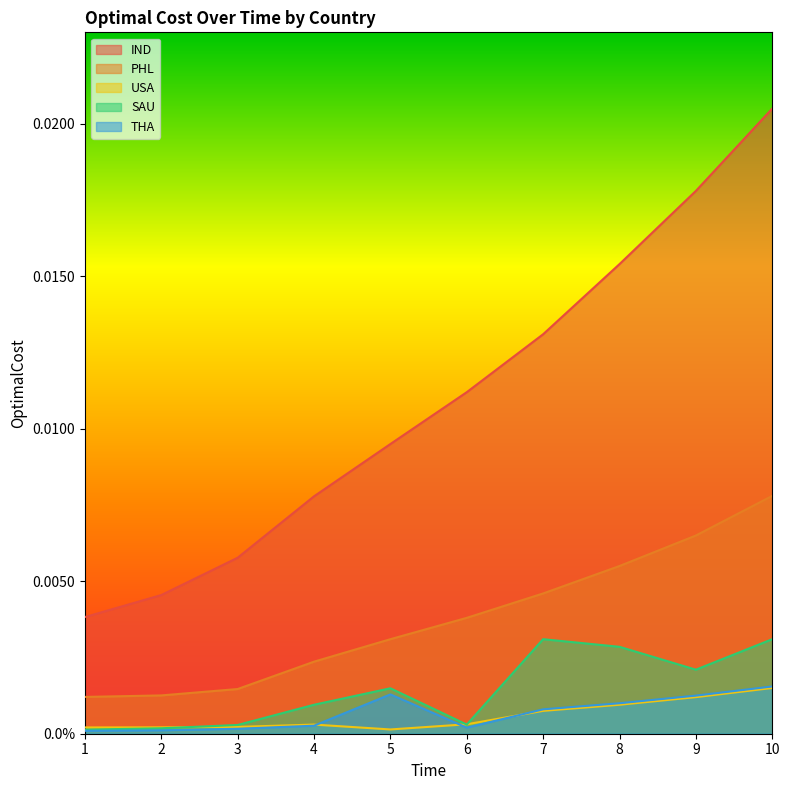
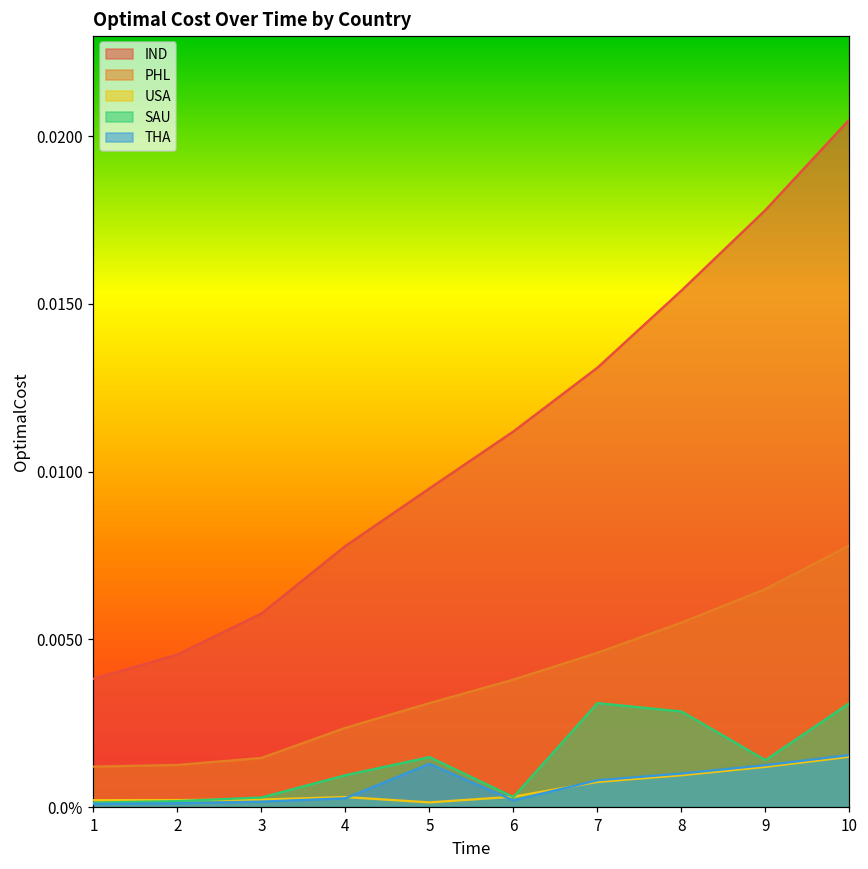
  {
    "USA": {
      "5": 0.0001
    },
    "SAU": {
      "4": 0.0009,
      "5": 0.0015,
      "7": 0.0031,
      "8": 0.0029,
-     "9": 0.0021,
+     "9": 0.0014,
      "10": 0.0031
    },
    "THA": {
      "5": 0.0013,
      "6": 0.0002
    }
  }
